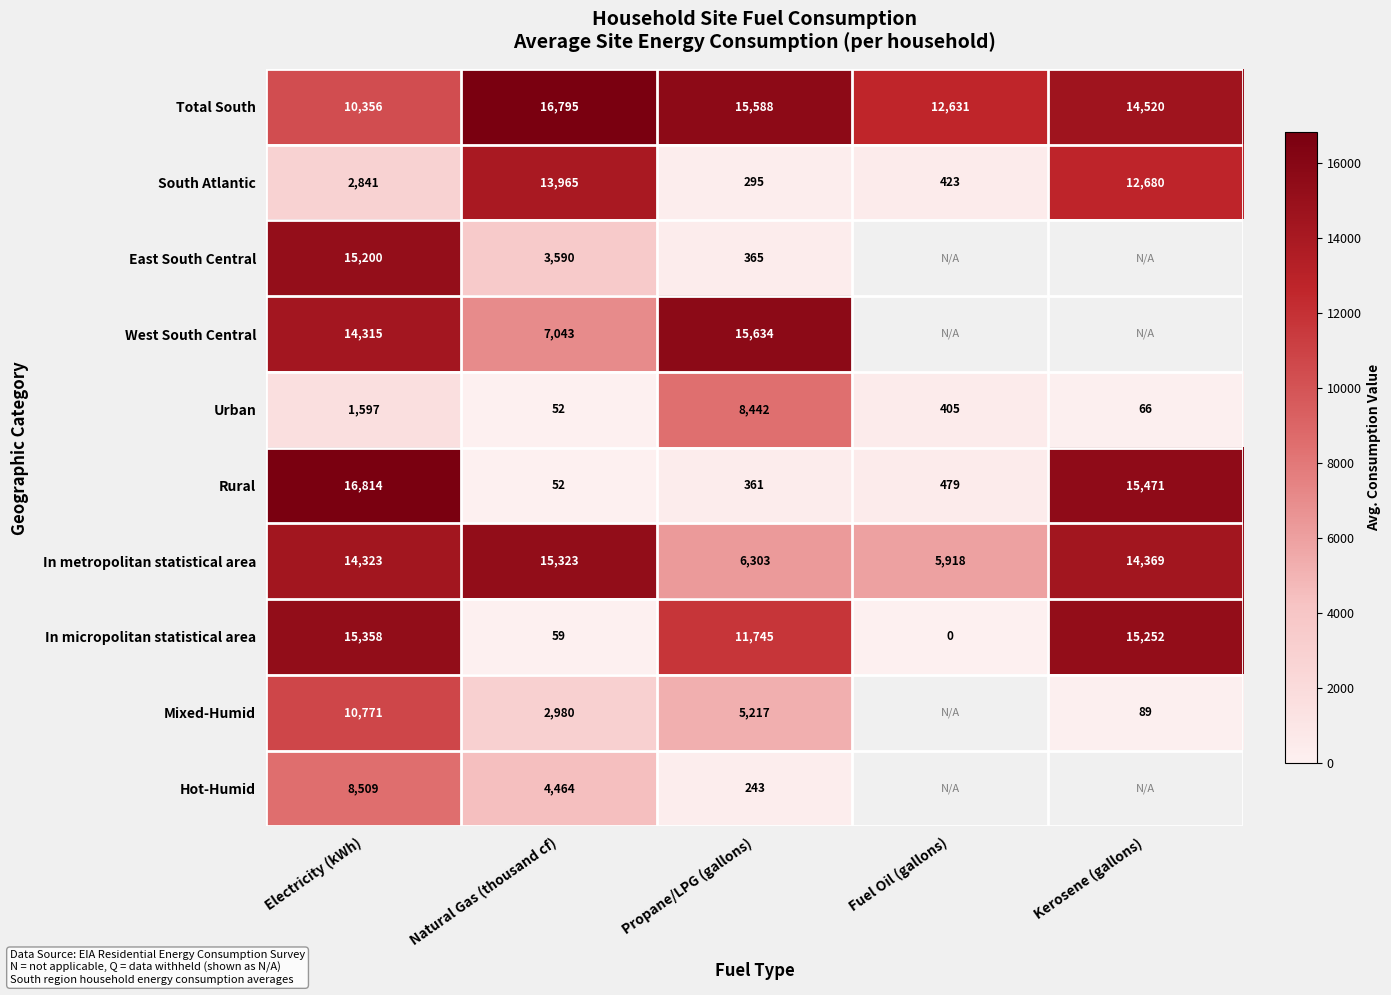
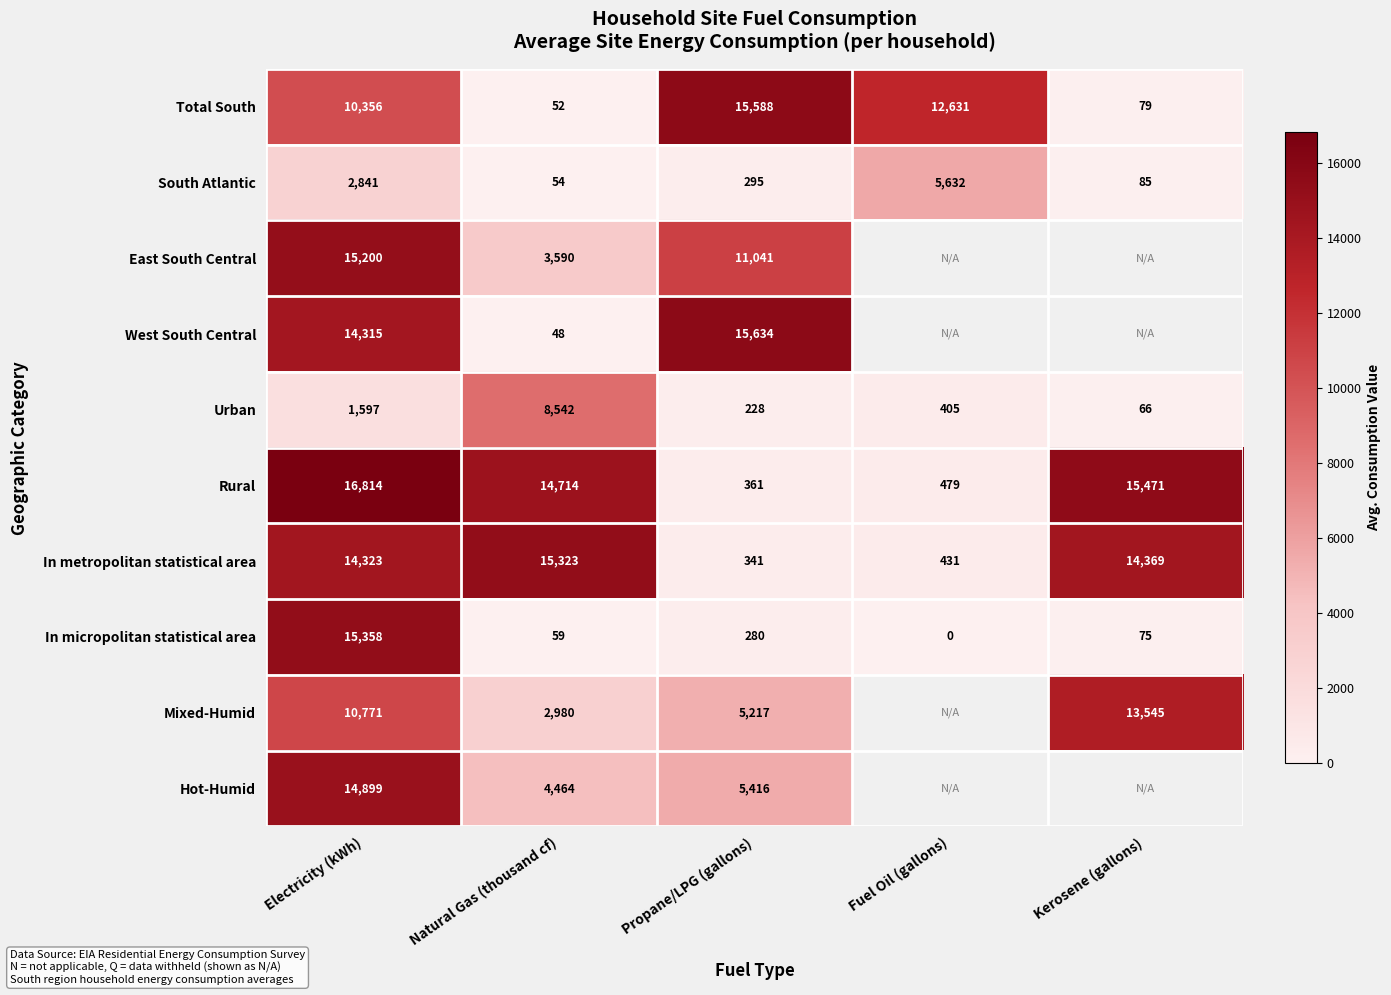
  {
    "Total South": {
      "Electricity (kWh)": "10,356",
-     "Natural Gas (thousand cf)": "16,795",
+     "Natural Gas (thousand cf)": "52",
      "Propane/LPG (gallons)": "15,588",
      "Fuel Oil (gallons)": "12,631",
-     "Kerosene (gallons)": "14,520"
+     "Kerosene (gallons)": "79"
    },
    "South Atlantic": {
      "Electricity (kWh)": "2,841",
-     "Natural Gas (thousand cf)": "13,965",
+     "Natural Gas (thousand cf)": "54",
      "Propane/LPG (gallons)": "295",
-     "Fuel Oil (gallons)": "423",
-     "Kerosene (gallons)": "12,680"
+     "Fuel Oil (gallons)": "5,632",
+     "Kerosene (gallons)": "85"
    },
    "East South Central": {
      "Electricity (kWh)": "15,200",
      "Natural Gas (thousand cf)": "3,590",
-     "Propane/LPG (gallons)": "365"
+     "Propane/LPG (gallons)": "11,041"
    },
    "West South Central": {
      "Electricity (kWh)": "14,315",
-     "Natural Gas (thousand cf)": "7,043",
+     "Natural Gas (thousand cf)": "48",
      "Propane/LPG (gallons)": "15,634"
    },
    "Urban": {
      "Electricity (kWh)": "1,597",
-     "Natural Gas (thousand cf)": "52",
-     "Propane/LPG (gallons)": "8,442",
+     "Natural Gas (thousand cf)": "8,542",
+     "Propane/LPG (gallons)": "228",
      "Fuel Oil (gallons)": "405",
      "Kerosene (gallons)": "66"
    },
    "Rural": {
      "Electricity (kWh)": "16,814",
-     "Natural Gas (thousand cf)": "52",
+     "Natural Gas (thousand cf)": "14,714",
      "Propane/LPG (gallons)": "361",
      "Fuel Oil (gallons)": "479",
      "Kerosene (gallons)": "15,471"
    },
    "In metropolitan statistical area": {
      "Electricity (kWh)": "14,323",
      "Natural Gas (thousand cf)": "15,323",
-     "Propane/LPG (gallons)": "6,303",
-     "Fuel Oil (gallons)": "5,918",
+     "Propane/LPG (gallons)": "341",
+     "Fuel Oil (gallons)": "431",
      "Kerosene (gallons)": "14,369"
    },
    "In micropolitan statistical area": {
      "Electricity (kWh)": "15,358",
      "Natural Gas (thousand cf)": "59",
-     "Propane/LPG (gallons)": "11,745",
+     "Propane/LPG (gallons)": "280",
      "Fuel Oil (gallons)": "0",
-     "Kerosene (gallons)": "15,252"
+     "Kerosene (gallons)": "75"
    },
    "Mixed-Humid": {
      "Electricity (kWh)": "10,771",
      "Natural Gas (thousand cf)": "2,980",
      "Propane/LPG (gallons)": "5,217",
-     "Kerosene (gallons)": "89"
+     "Kerosene (gallons)": "13,545"
    },
    "Hot-Humid": {
-     "Electricity (kWh)": "8,509",
+     "Electricity (kWh)": "14,899",
      "Natural Gas (thousand cf)": "4,464",
-     "Propane/LPG (gallons)": "243"
+     "Propane/LPG (gallons)": "5,416"
    }
  }
